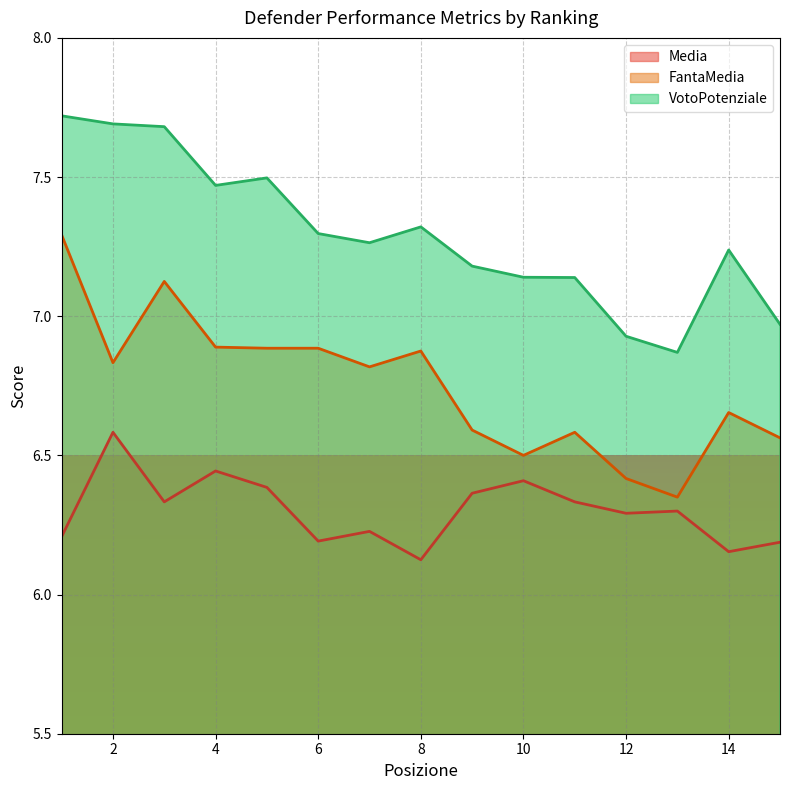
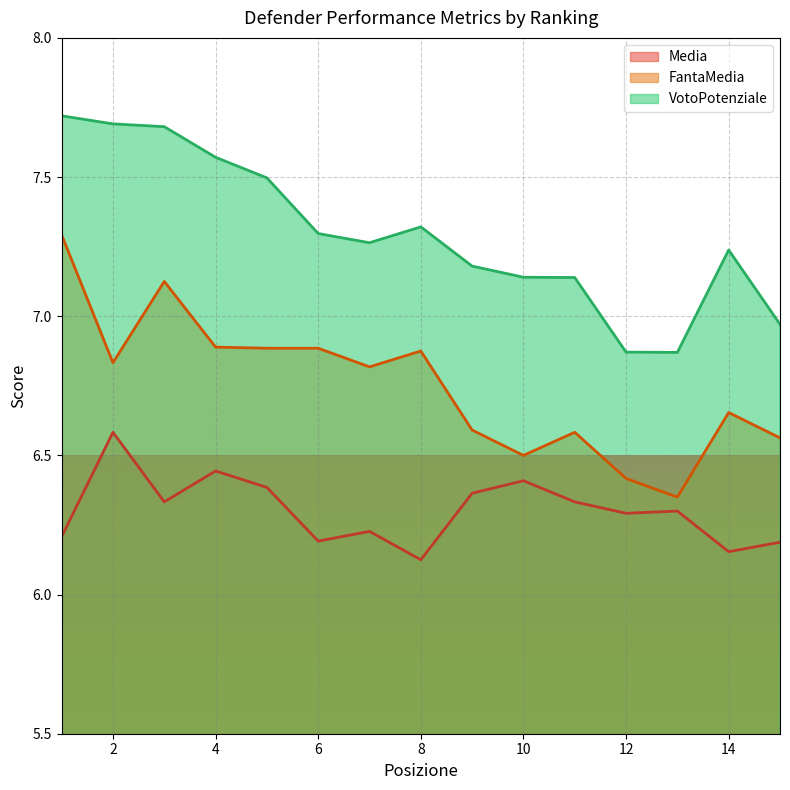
  {
    "VotoPotenziale": {
      "2": 7.69,
-     "4": 7.47,
+     "4": 7.57,
      "6": 7.30,
      "8": 7.32,
      "10": 7.14,
-     "12": 6.93,
+     "12": 6.87,
      "14": 7.24
    }
  }
